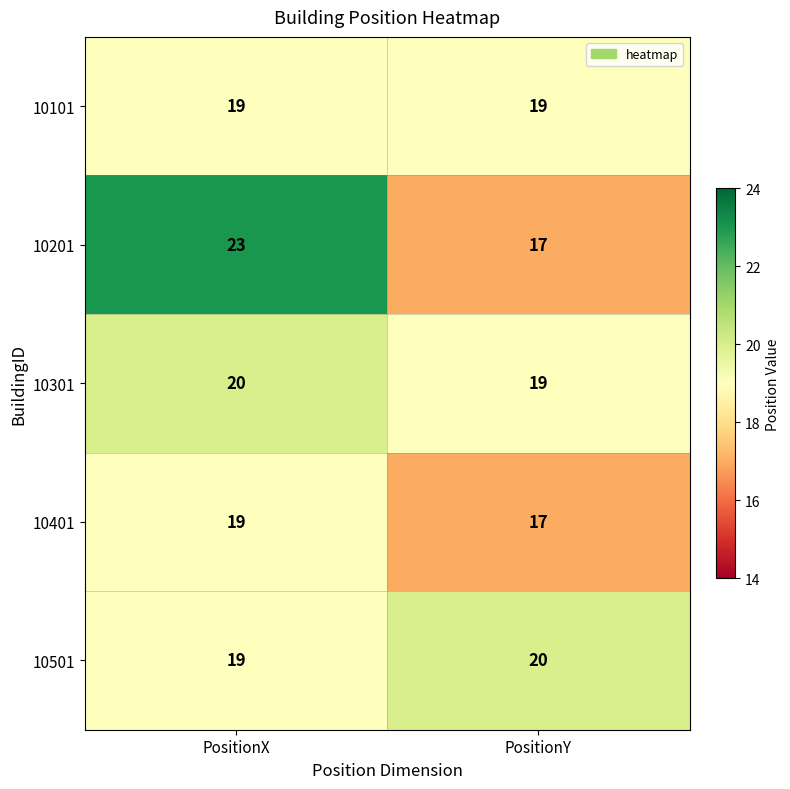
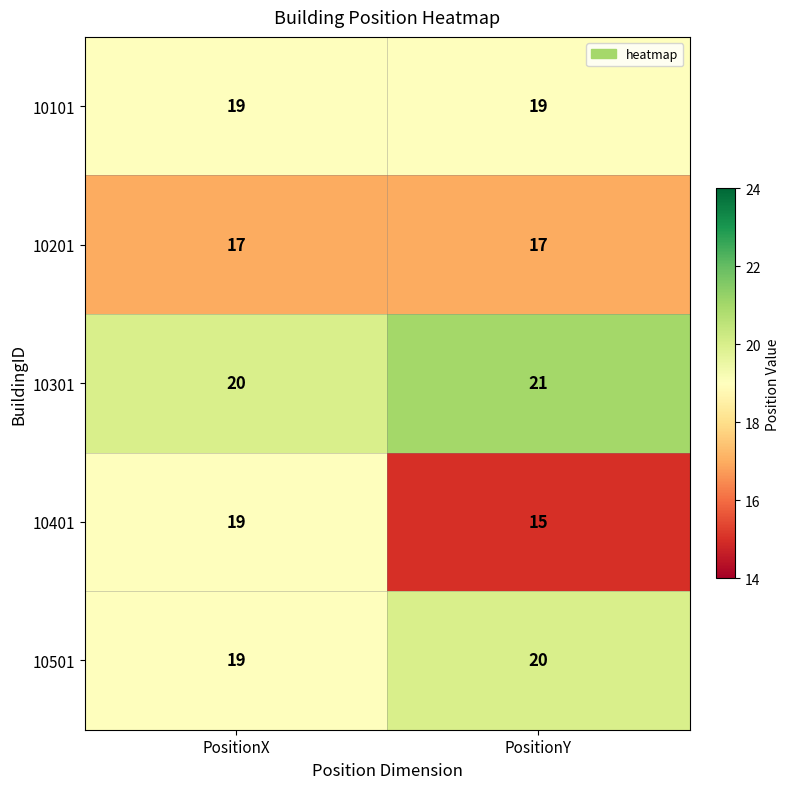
  {
    "10101": {
      "PositionX": 19,
      "PositionY": 19
    },
    "10201": {
-     "PositionX": 23,
+     "PositionX": 17,
      "PositionY": 17
    },
    "10301": {
      "PositionX": 20,
-     "PositionY": 19
+     "PositionY": 21
    },
    "10401": {
      "PositionX": 19,
-     "PositionY": 17
+     "PositionY": 15
    },
    "10501": {
      "PositionX": 19,
      "PositionY": 20
    }
  }
